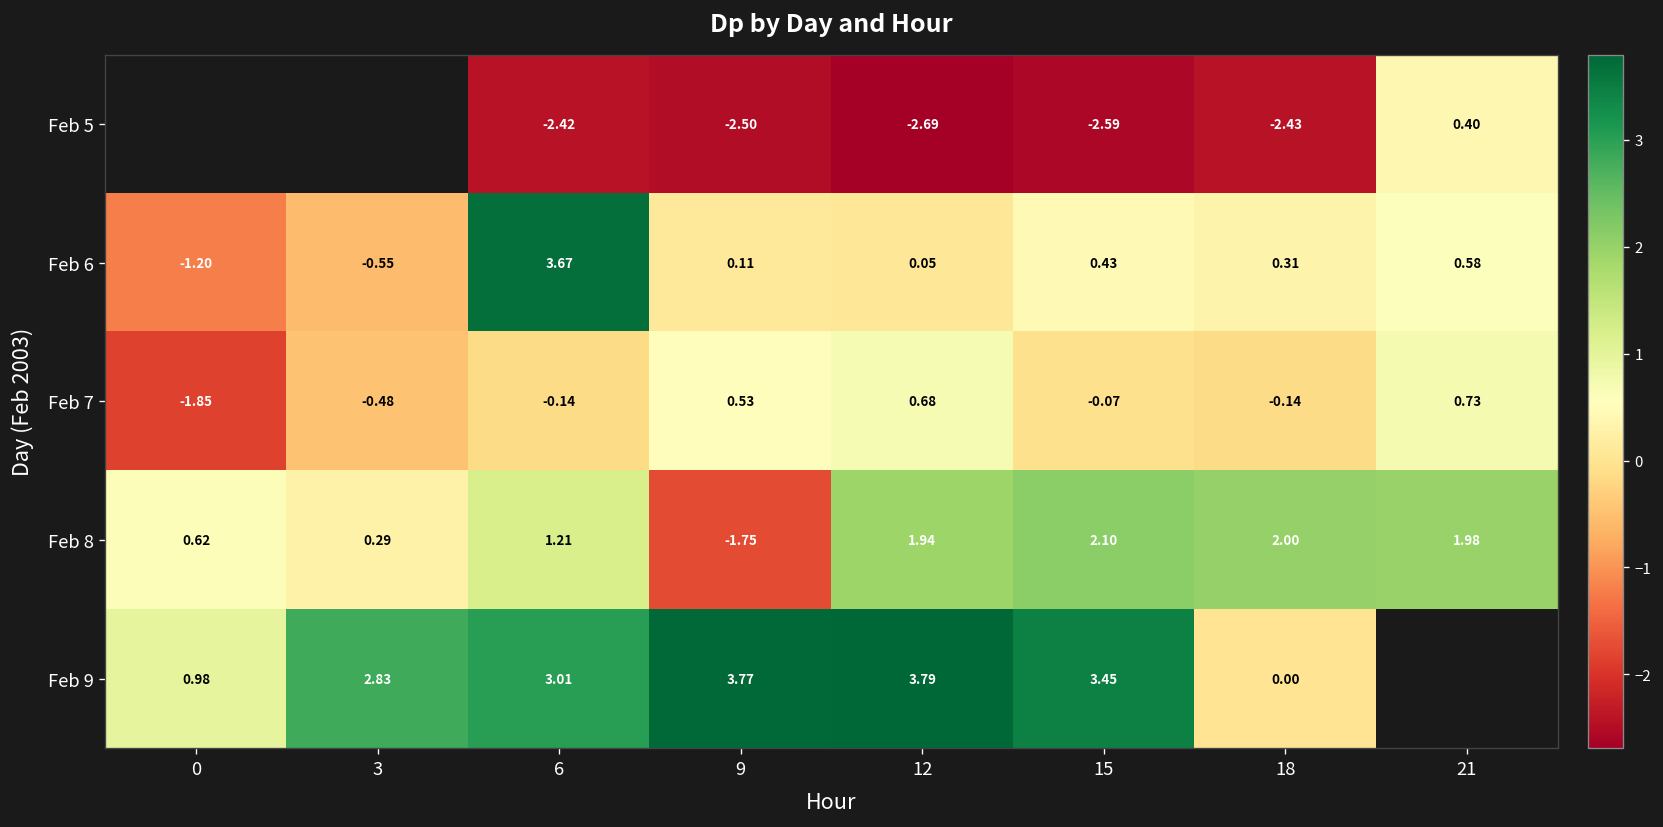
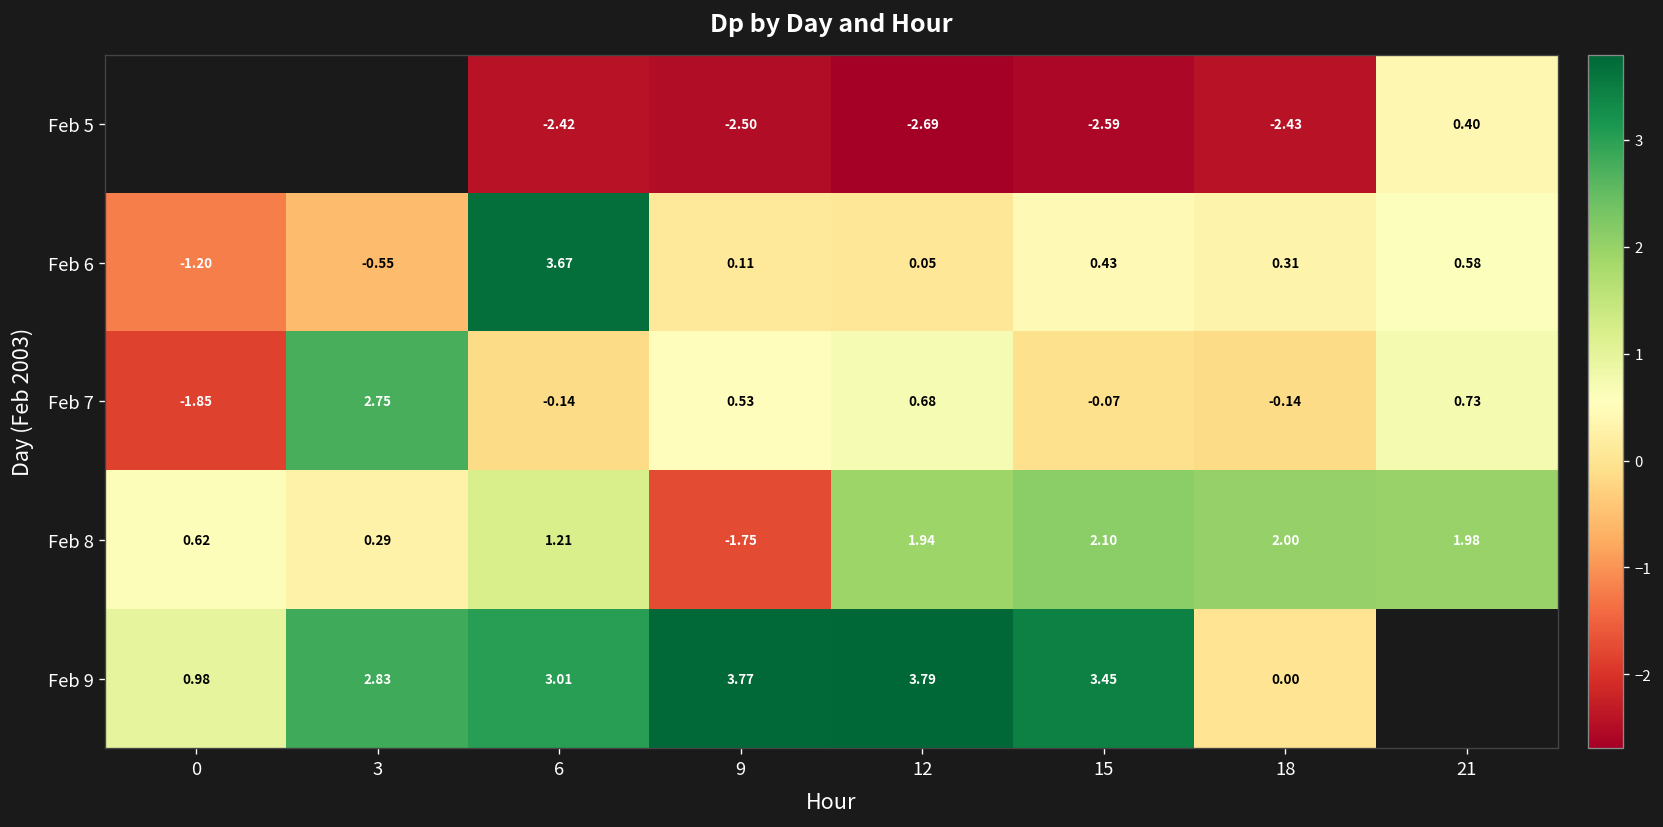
  {
    "Feb 5": {
      "6": -2.42,
      "9": -2.50,
      "12": -2.69,
      "15": -2.59,
      "18": -2.43,
      "21": 0.40
    },
    "Feb 6": {
      "0": -1.20,
      "3": -0.55,
      "6": 3.67,
      "9": 0.11,
      "12": 0.05,
      "15": 0.43,
      "18": 0.31,
      "21": 0.58
    },
    "Feb 7": {
      "0": -1.85,
-     "3": -0.48,
+     "3": 2.75,
      "6": -0.14,
      "9": 0.53,
      "12": 0.68,
      "15": -0.07,
      "18": -0.14,
      "21": 0.73
    },
    "Feb 8": {
      "0": 0.62,
      "3": 0.29,
      "6": 1.21,
      "9": -1.75,
      "12": 1.94,
      "15": 2.10,
      "18": 2.00,
      "21": 1.98
    },
    "Feb 9": {
      "0": 0.98,
      "3": 2.83,
      "6": 3.01,
      "9": 3.77,
      "12": 3.79,
      "15": 3.45,
      "18": 0.00
    }
  }
